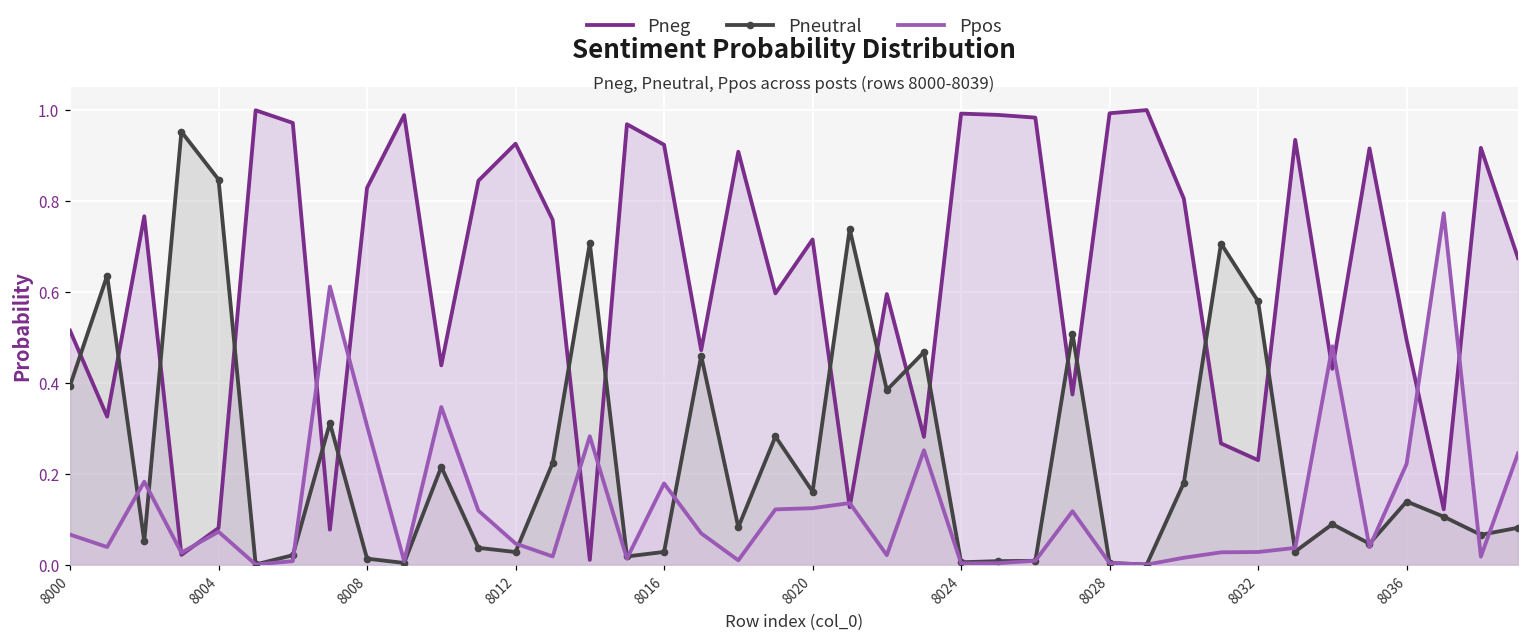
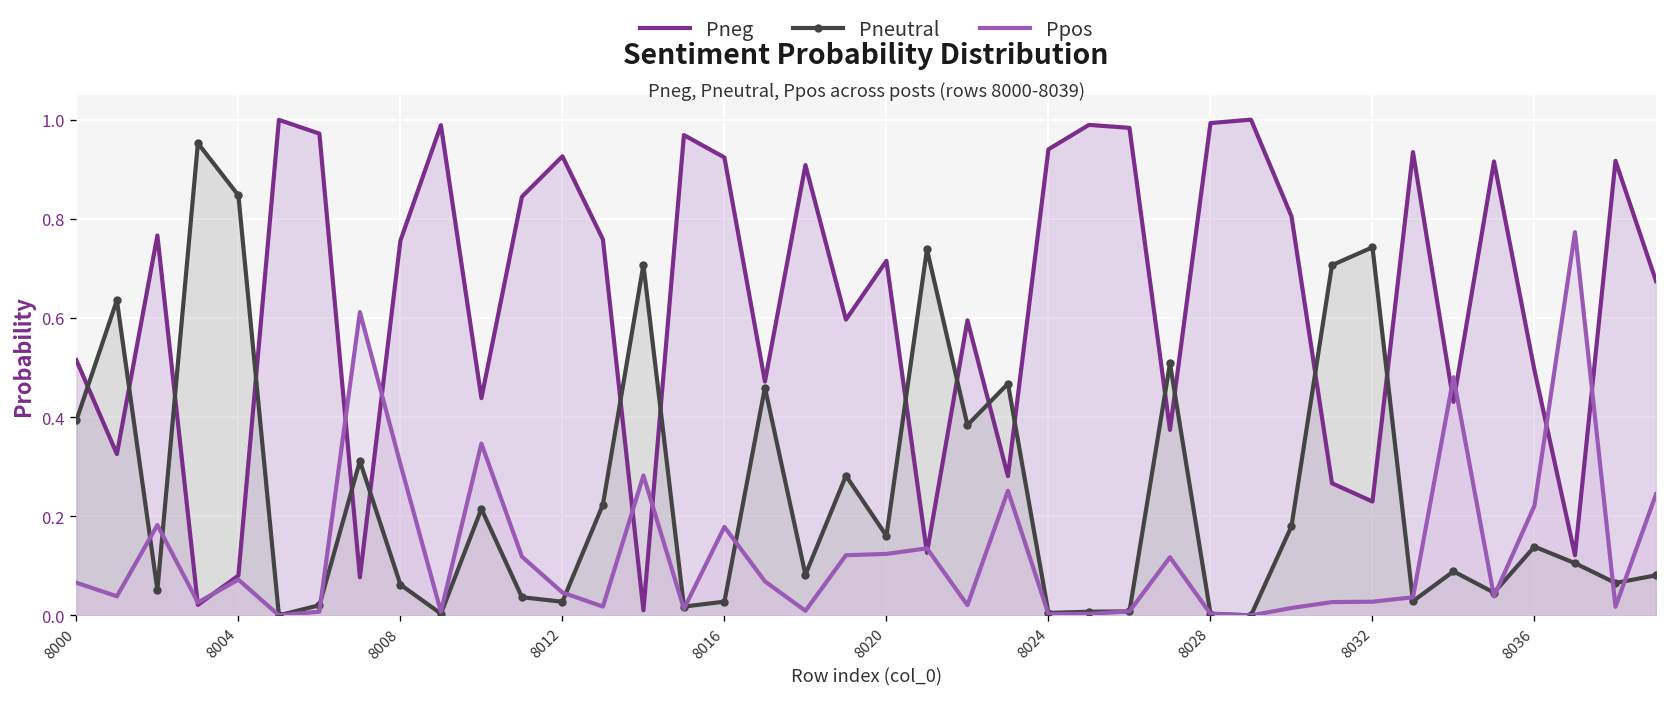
  {
    "Pneg": {
      "8000": 0.51,
      "8004": 0.08,
-     "8008": 0.83,
+     "8008": 0.76,
      "8012": 0.93,
      "8016": 0.92,
      "8020": 0.72,
-     "8024": 0.99,
+     "8024": 0.94,
      "8028": 0.99,
      "8032": 0.23,
      "8036": 0.49
    },
    "Pneutral": {
      "8000": 0.39,
      "8004": 0.85,
-     "8008": 0.01,
+     "8008": 0.06,
      "8012": 0.03,
      "8016": 0.03,
      "8020": 0.16,
-     "8032": 0.58,
+     "8032": 0.74,
      "8036": 0.14
    },
    "Ppos": {
      "8000": 0.07,
      "8004": 0.07,
      "8008": 0.31,
      "8012": 0.05,
      "8016": 0.18,
      "8020": 0.12,
      "8032": 0.03,
      "8036": 0.22
    }
  }
